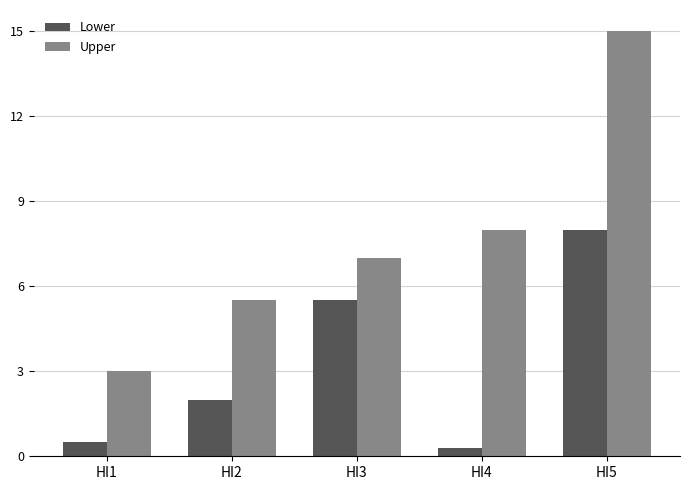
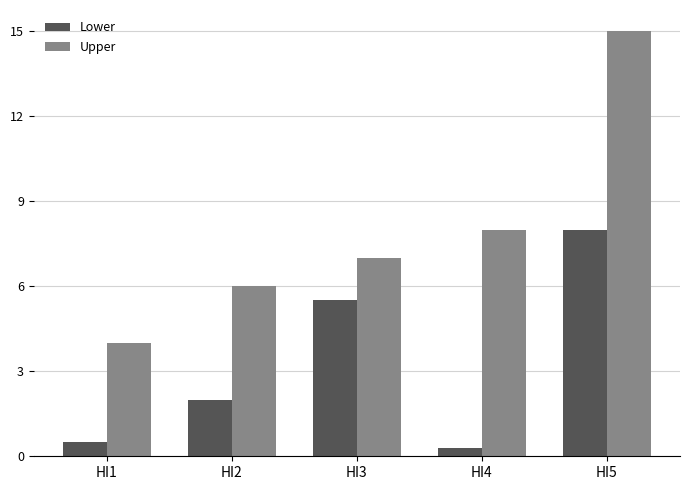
  {
    "Lower": {
      "HI1": 0.5,
      "HI2": 2.0,
      "HI3": 5.5,
      "HI4": 0.3,
      "HI5": 8.0
    },
    "Upper": {
-     "HI1": 3,
-     "HI2": 5.5,
+     "HI1": 4,
+     "HI2": 6.0,
      "HI3": 7.0,
      "HI4": 8.0,
      "HI5": 15.0
    }
  }
